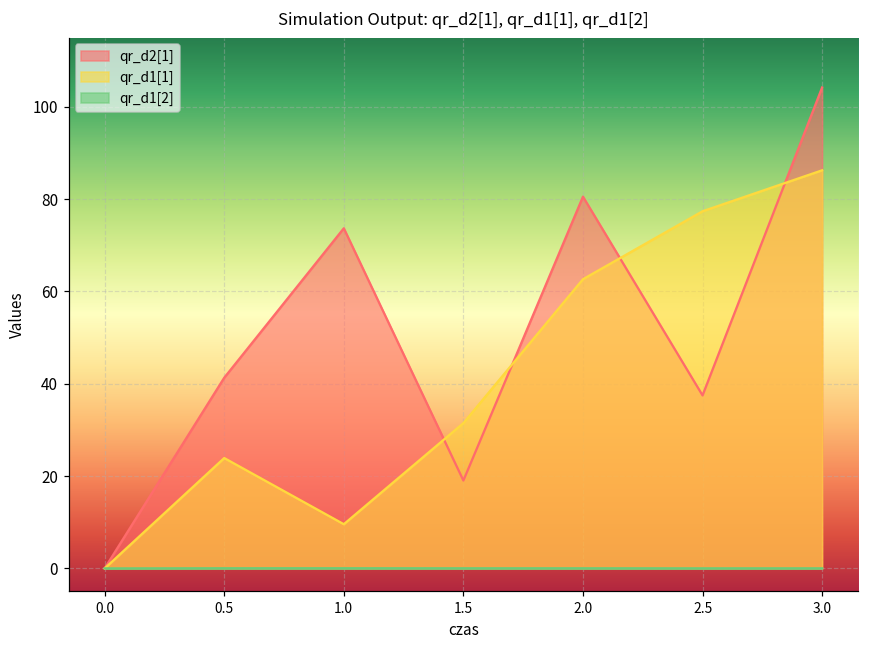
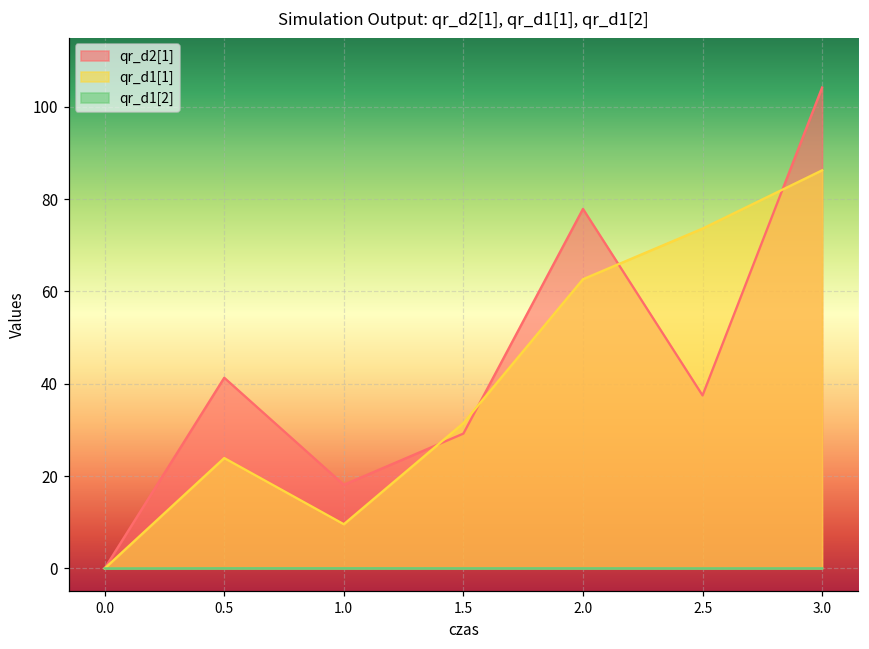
  {
    "qr_d2[1]": {
      "0.5": 41,
-     "1.0": 74,
-     "1.5": 19,
-     "2.0": 81,
+     "1.0": 18,
+     "1.5": 29,
+     "2.0": 78,
      "2.5": 37,
      "3.0": 104
    },
    "qr_d1[1]": {
      "0.5": 24,
      "1.0": 10,
      "1.5": 31,
      "2.0": 63,
-     "2.5": 77,
+     "2.5": 74,
      "3.0": 86
    },
    "qr_d1[2]": {
      "0.5": 0,
      "1.0": 0,
      "1.5": 0,
      "2.0": 0,
      "2.5": 0,
      "3.0": 0
    }
  }
